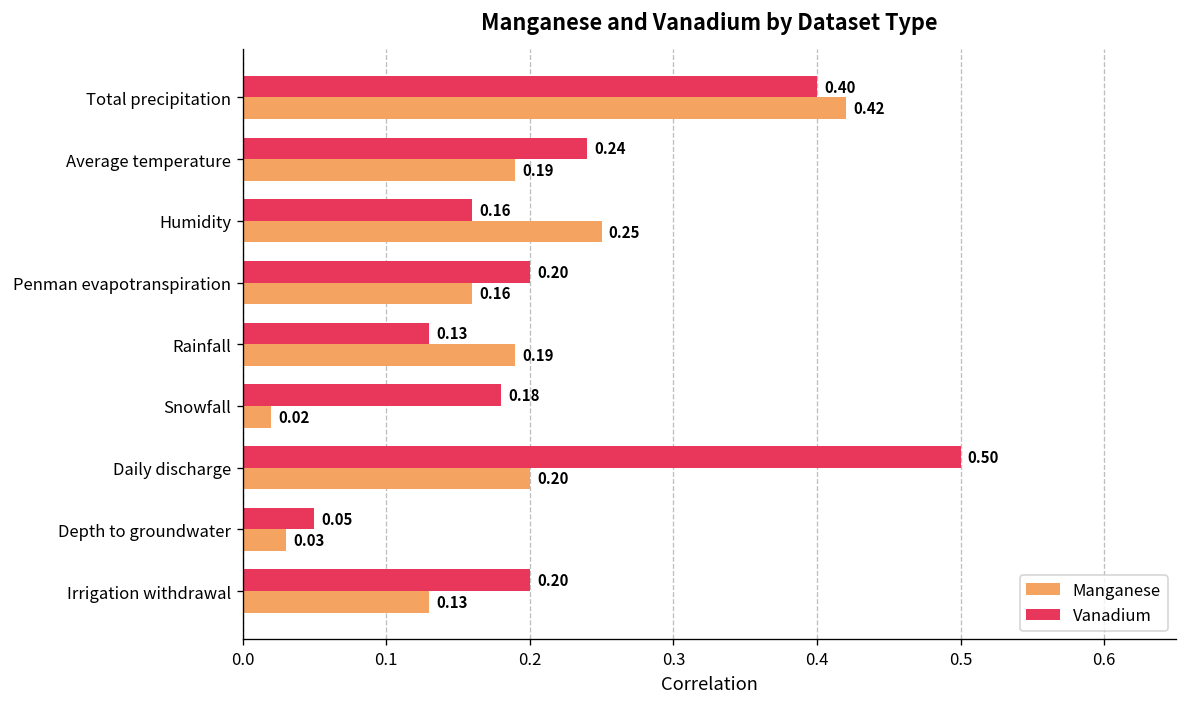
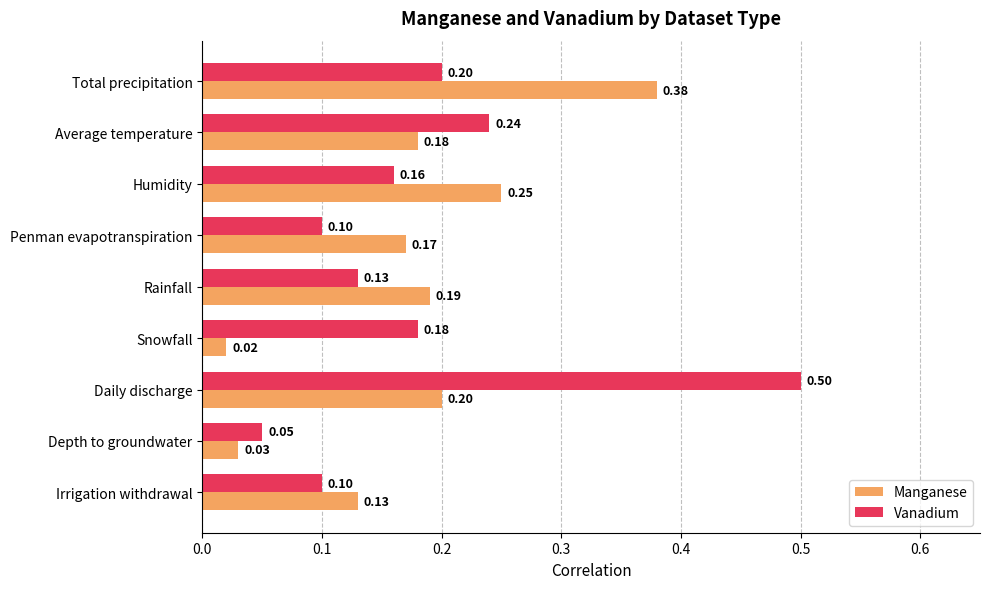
  {
    "Manganese": {
-     "Total precipitation": 0.42,
-     "Average temperature": 0.19,
+     "Total precipitation": 0.38,
+     "Average temperature": 0.18,
      "Humidity": 0.25,
-     "Penman evapotranspiration": 0.16,
+     "Penman evapotranspiration": 0.17,
      "Rainfall": 0.19,
      "Snowfall": 0.02,
      "Daily discharge": 0.20,
      "Depth to groundwater": 0.03,
      "Irrigation withdrawal": 0.13
    },
    "Vanadium": {
-     "Total precipitation": 0.40,
+     "Total precipitation": 0.20,
      "Average temperature": 0.24,
      "Humidity": 0.16,
-     "Penman evapotranspiration": 0.20,
+     "Penman evapotranspiration": 0.10,
      "Rainfall": 0.13,
      "Snowfall": 0.18,
      "Daily discharge": 0.50,
      "Depth to groundwater": 0.05,
-     "Irrigation withdrawal": 0.20
+     "Irrigation withdrawal": 0.10
    }
  }
